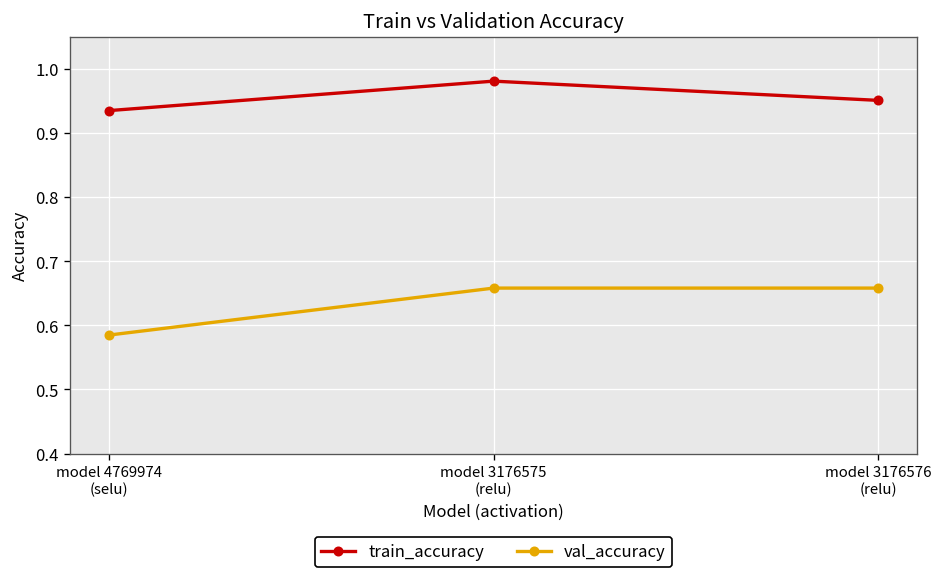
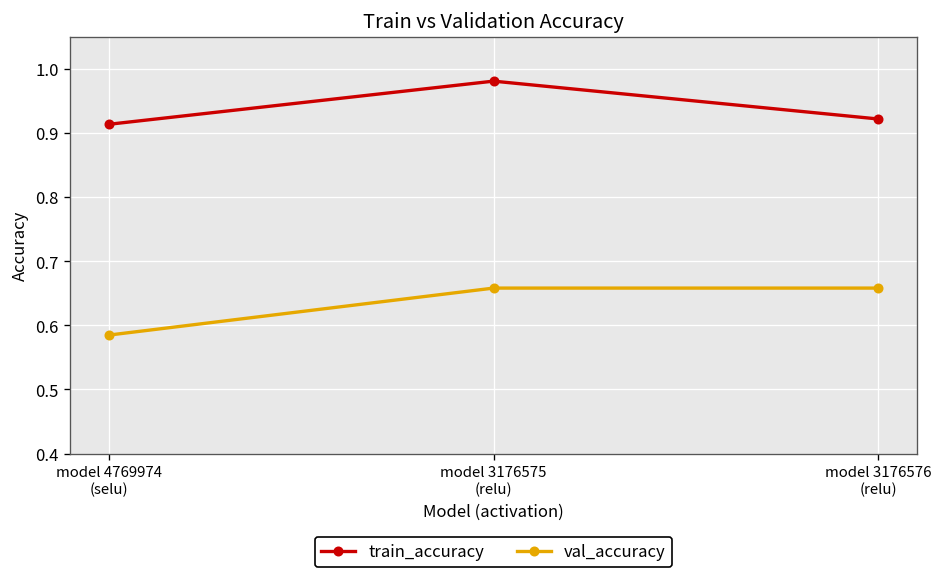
  {
    "train_accuracy": {
-     "model 4769974 (selu)": 0.93,
+     "model 4769974 (selu)": 0.91,
      "model 3176575 (relu)": 0.98,
-     "model 3176576 (relu)": 0.95
+     "model 3176576 (relu)": 0.92
    },
    "val_accuracy": {
      "model 4769974 (selu)": 0.58,
      "model 3176575 (relu)": 0.66,
      "model 3176576 (relu)": 0.66
    }
  }
